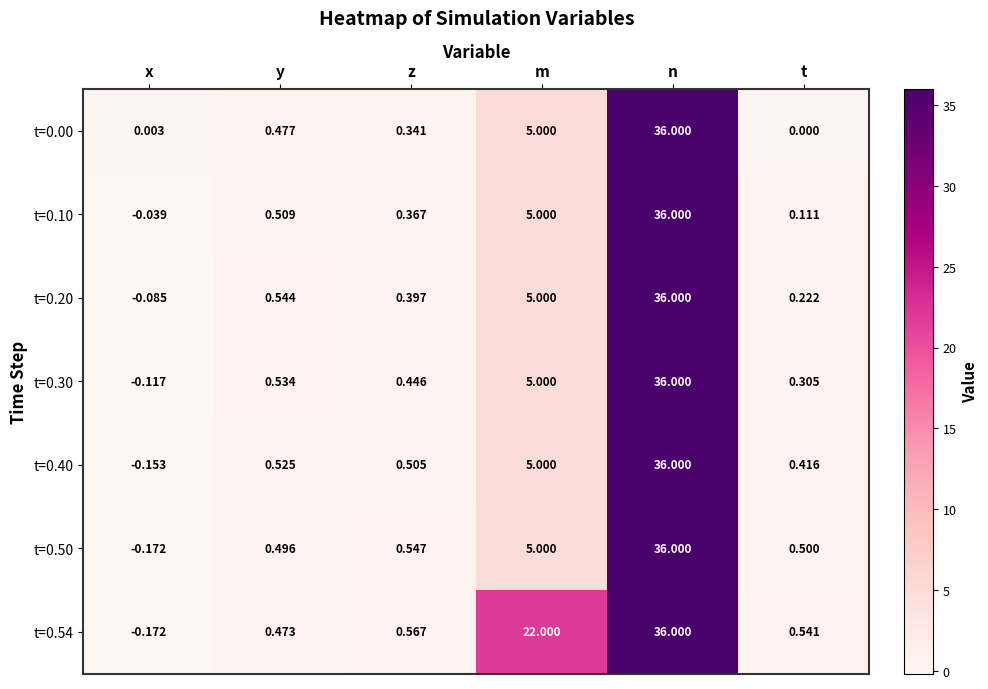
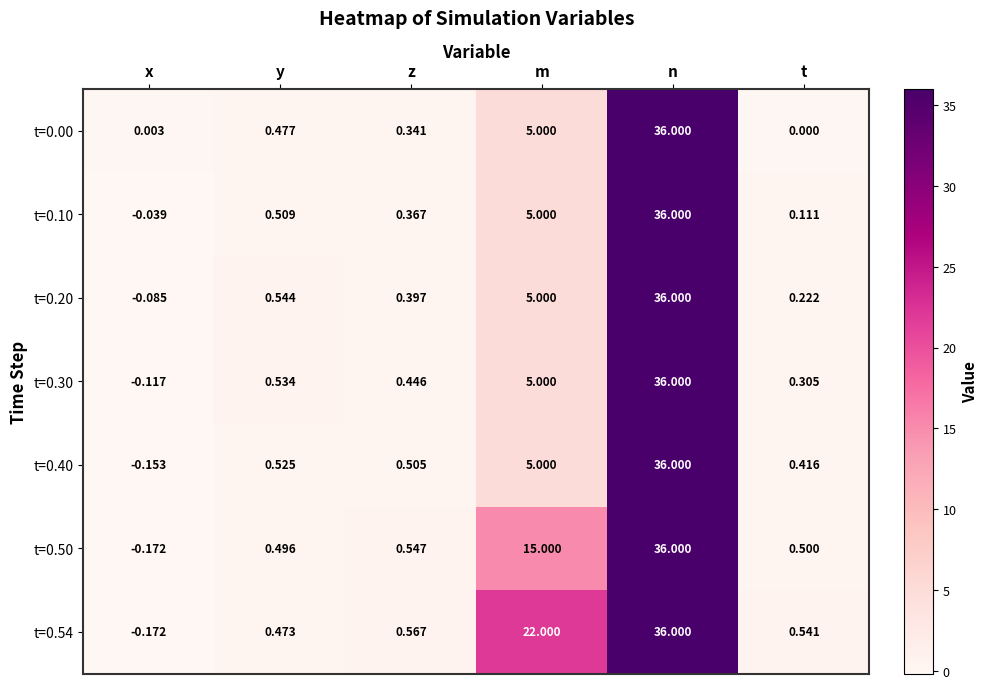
  {
    "t=0.00": {
      "x": 0.003,
      "y": 0.477,
      "z": 0.341,
      "m": 5.000,
      "n": 36.000,
      "t": 0.000
    },
    "t=0.10": {
      "x": -0.039,
      "y": 0.509,
      "z": 0.367,
      "m": 5.000,
      "n": 36.000,
      "t": 0.111
    },
    "t=0.20": {
      "x": -0.085,
      "y": 0.544,
      "z": 0.397,
      "m": 5.000,
      "n": 36.000,
      "t": 0.222
    },
    "t=0.30": {
      "x": -0.117,
      "y": 0.534,
      "z": 0.446,
      "m": 5.000,
      "n": 36.000,
      "t": 0.305
    },
    "t=0.40": {
      "x": -0.153,
      "y": 0.525,
      "z": 0.505,
      "m": 5.000,
      "n": 36.000,
      "t": 0.416
    },
    "t=0.50": {
      "x": -0.172,
      "y": 0.496,
      "z": 0.547,
-     "m": 5.000,
+     "m": 15.000,
      "n": 36.000,
      "t": 0.500
    },
    "t=0.54": {
      "x": -0.172,
      "y": 0.473,
      "z": 0.567,
      "m": 22.000,
      "n": 36.000,
      "t": 0.541
    }
  }
